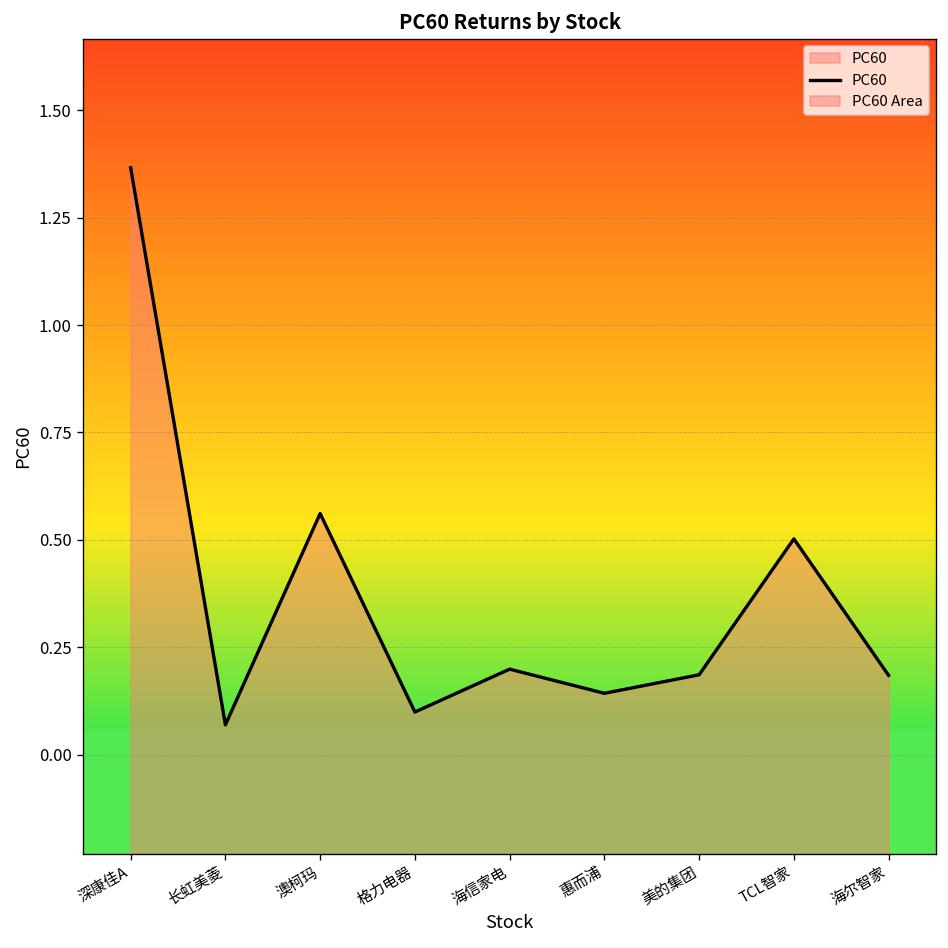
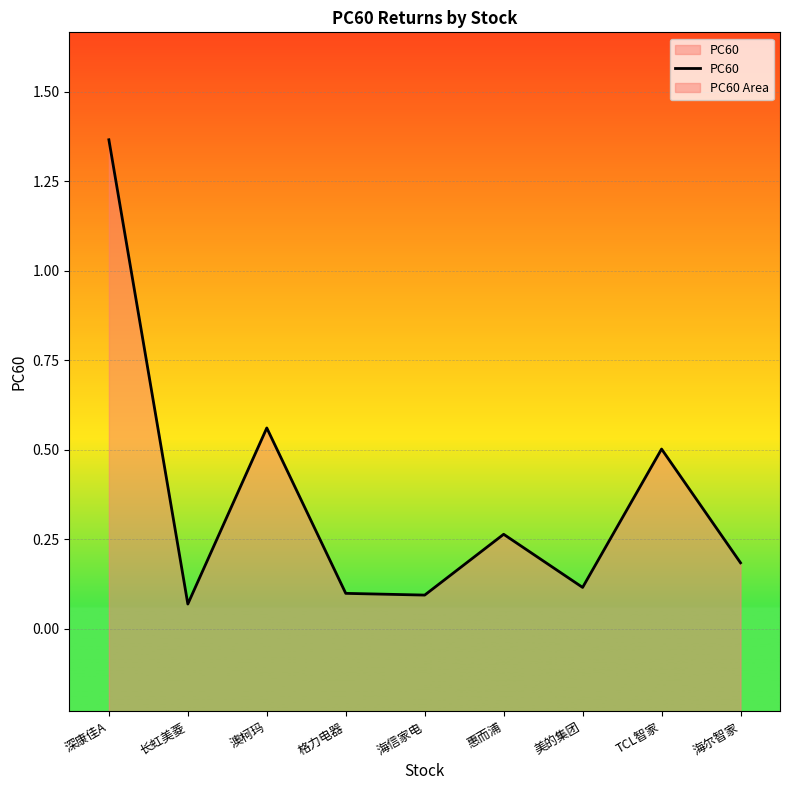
  {
    "深康佳A": 1.37,
    "长虹美菱": 0.07,
    "澳柯玛": 0.56,
    "格力电器": 0.10,
-   "海信家电": 0.20,
-   "惠而浦": 0.14,
-   "美的集团": 0.19,
+   "海信家电": 0.09,
+   "惠而浦": 0.26,
+   "美的集团": 0.12,
    "TCL智家": 0.50,
    "海尔智家": 0.18
  }
